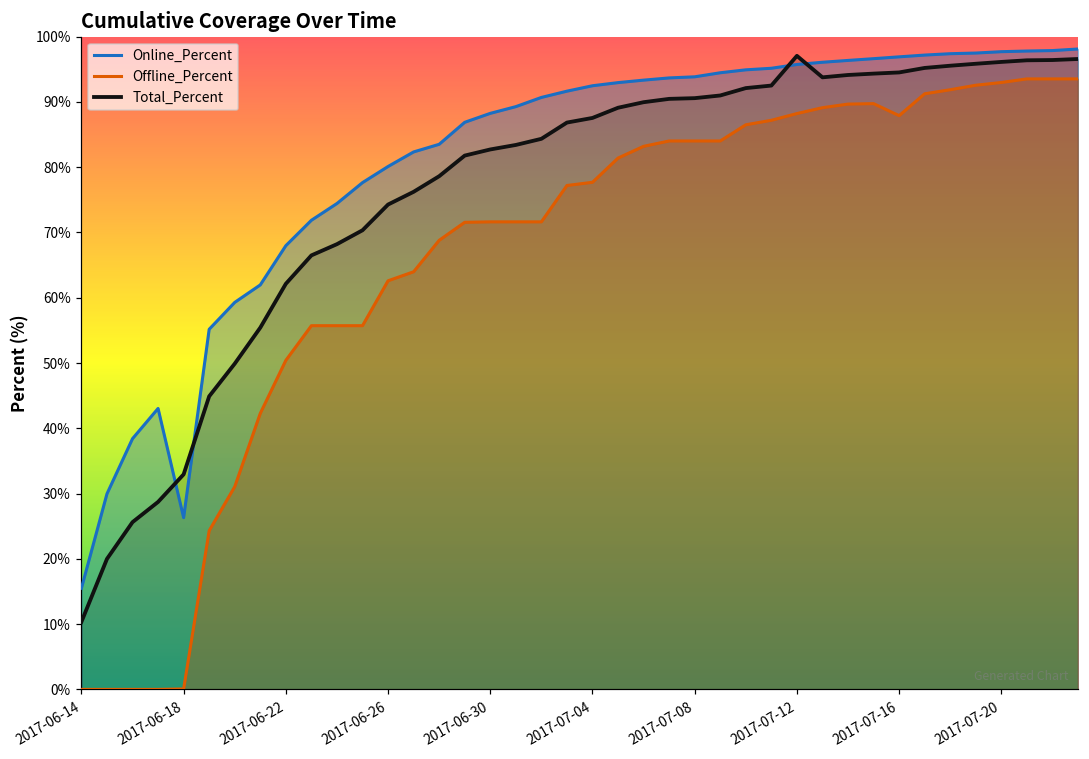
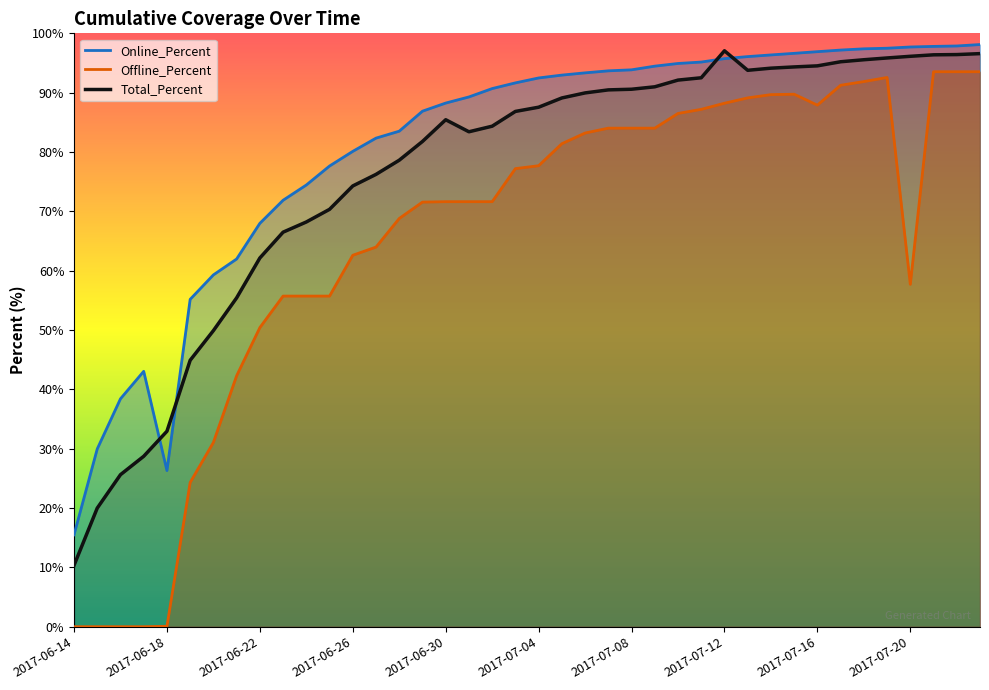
  {
    "Online_Percent": {
      "2017-06-14": "15%",
      "2017-06-18": "26%",
      "2017-06-22": "68%",
      "2017-06-26": "80%",
      "2017-06-30": "88%",
      "2017-07-04": "92%",
      "2017-07-08": "94%",
      "2017-07-12": "96%",
      "2017-07-16": "97%",
      "2017-07-20": "98%"
    },
    "Offline_Percent": {
      "2017-06-14": "0%",
      "2017-06-18": "0%",
      "2017-06-22": "50%",
      "2017-06-26": "63%",
      "2017-06-30": "72%",
      "2017-07-04": "78%",
      "2017-07-08": "84%",
      "2017-07-12": "88%",
      "2017-07-16": "88%",
-     "2017-07-20": "93%"
+     "2017-07-20": "58%"
    },
    "Total_Percent": {
      "2017-06-14": "10%",
      "2017-06-18": "33%",
      "2017-06-22": "62%",
      "2017-06-26": "74%",
-     "2017-06-30": "83%",
+     "2017-06-30": "85%",
      "2017-07-04": "88%",
      "2017-07-08": "91%",
      "2017-07-12": "97%",
      "2017-07-16": "95%",
      "2017-07-20": "96%"
    }
  }
